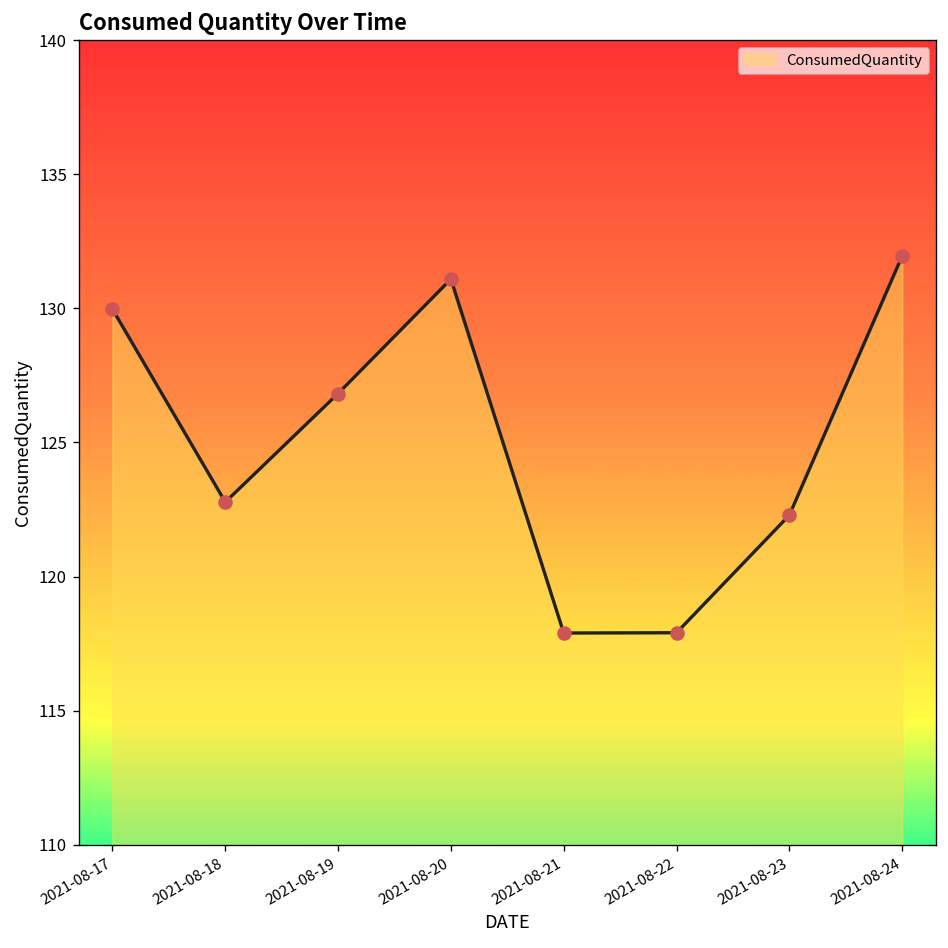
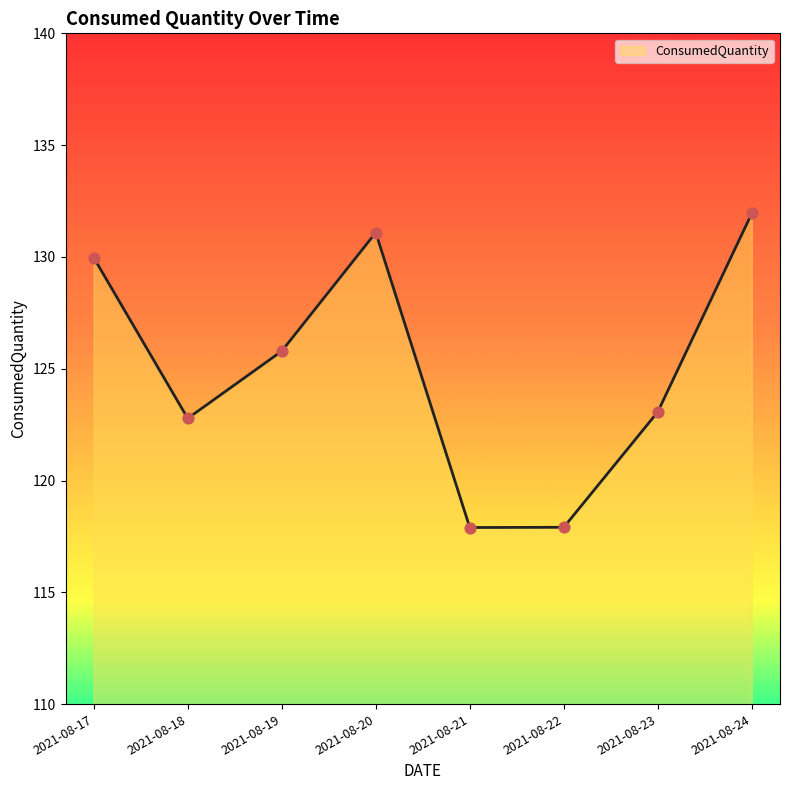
  {
    "2021-08-17": 130.0,
    "2021-08-18": 122.8,
-   "2021-08-19": 126.8,
+   "2021-08-19": 125.8,
    "2021-08-20": 131.1,
    "2021-08-21": 117.9,
    "2021-08-22": 117.9,
-   "2021-08-23": 122.3,
+   "2021-08-23": 123.1,
    "2021-08-24": 131.9
  }
